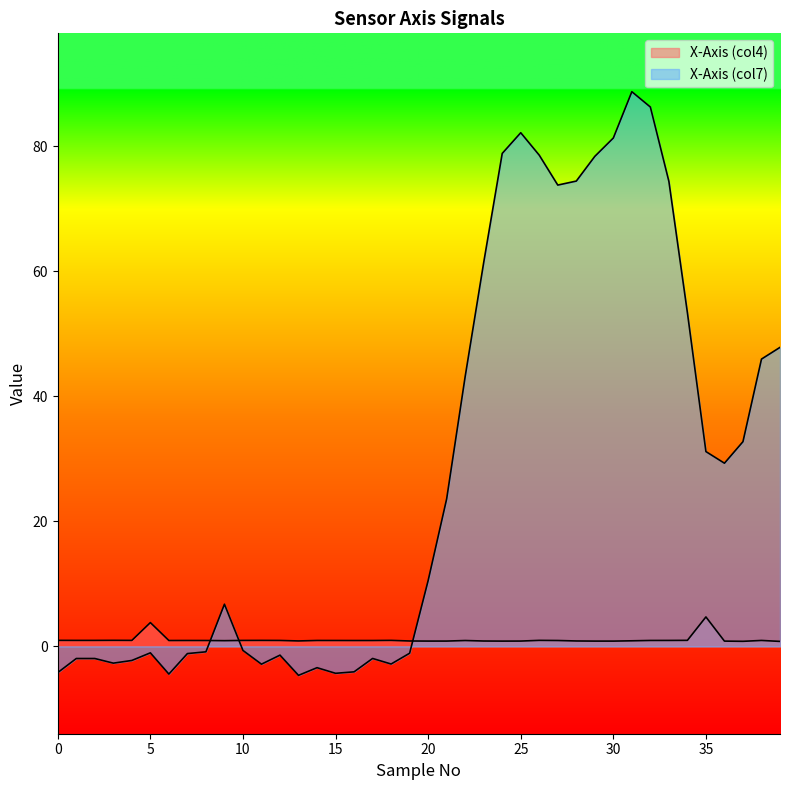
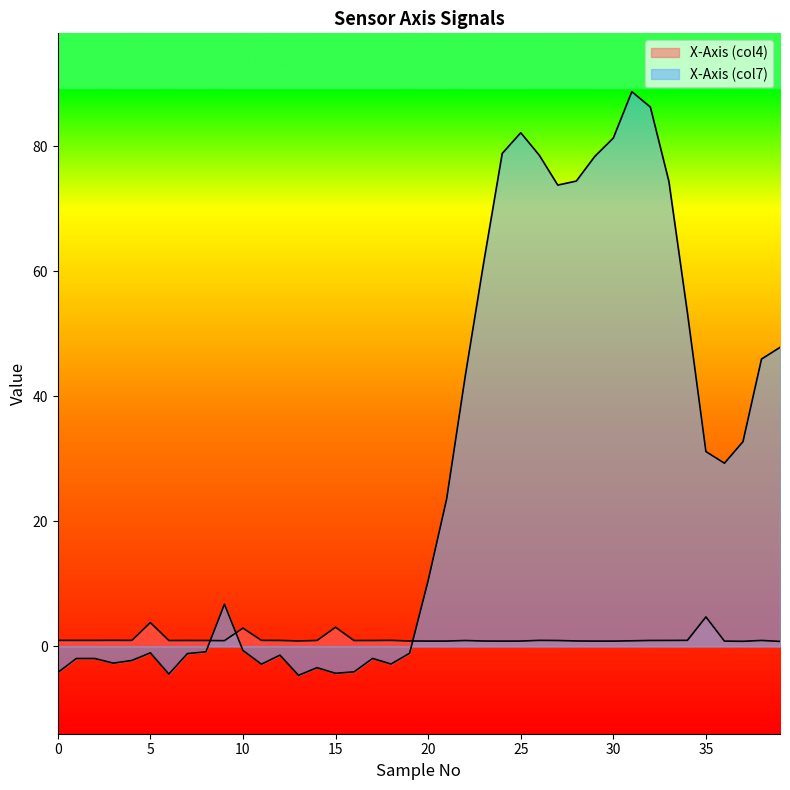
  {
    "X-Axis (col4)": {
      "0": 1,
      "5": 4,
-     "10": 1,
-     "15": 1,
+     "10": 3,
+     "15": 3,
      "20": 1,
      "25": 1,
      "30": 1,
      "35": 5
    }
  }
